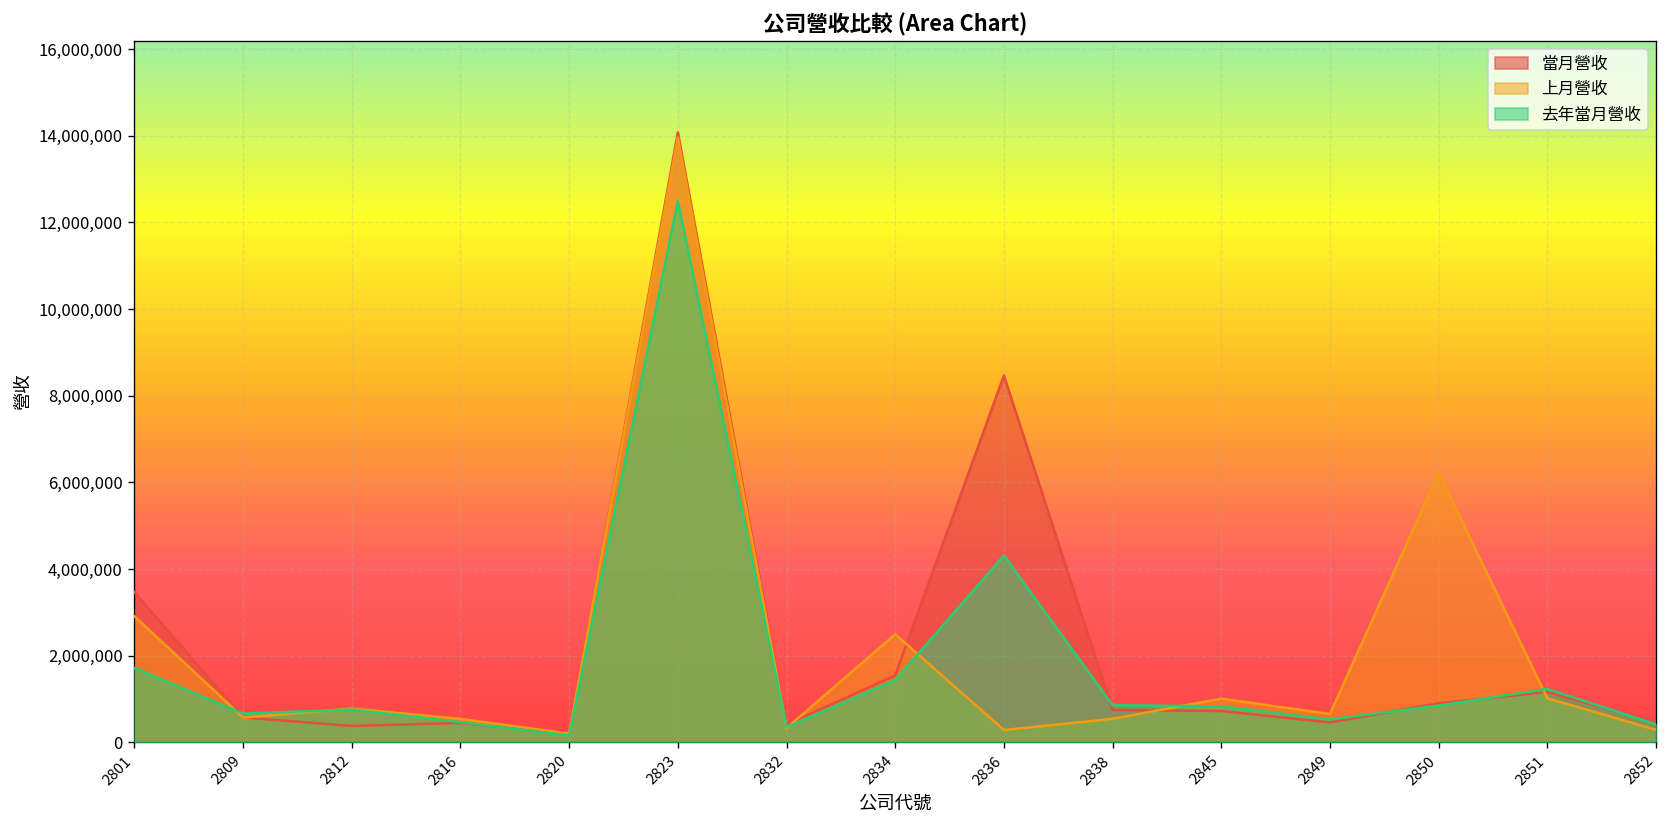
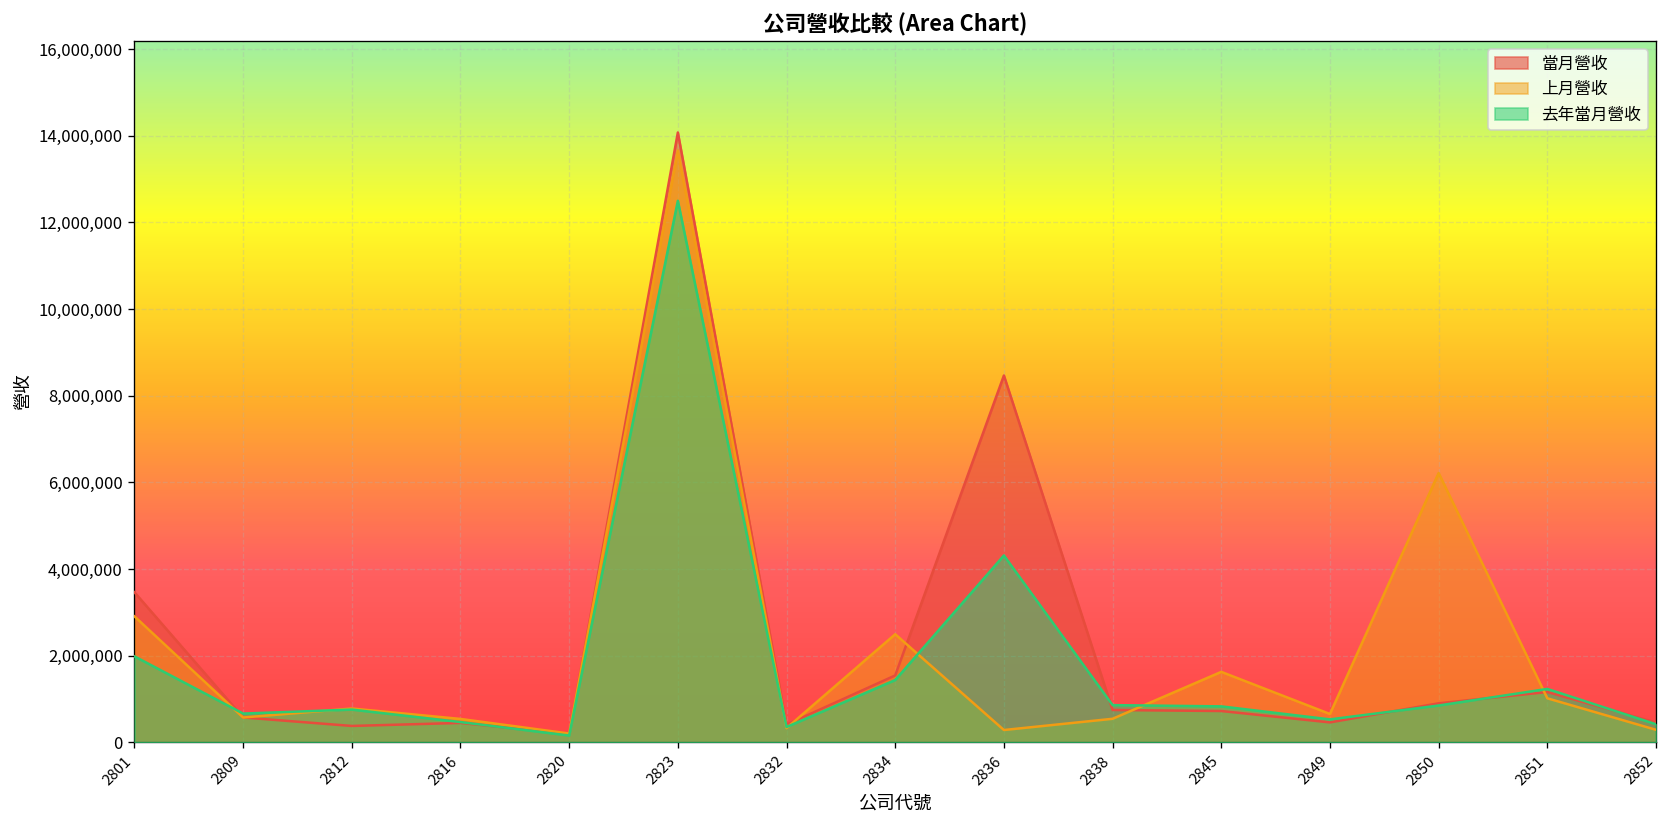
  {
    "當月營收": {
      "2801": "3,500,000",
      "2812": "400,000",
      "2823": "14,100,000",
      "2834": "1,500,000",
      "2836": "8,500,000",
      "2838": "700,000",
      "2845": "700,000",
      "2851": "1,200,000"
    },
    "上月營收": {
      "2801": "2,900,000",
      "2816": "500,000",
-     "2823": "14,000,000",
+     "2823": "13,700,000",
      "2834": "2,500,000",
      "2836": "300,000",
      "2838": "500,000",
-     "2845": "1,000,000",
+     "2845": "1,600,000",
      "2849": "700,000",
      "2850": "6,200,000",
      "2851": "1,000,000",
      "2852": "300,000"
    },
    "去年當月營收": {
-     "2801": "1,700,000",
+     "2801": "2,000,000",
      "2809": "700,000",
      "2823": "12,500,000",
      "2834": "1,400,000",
      "2836": "4,300,000",
      "2838": "900,000",
      "2845": "800,000",
      "2851": "1,200,000"
    }
  }
